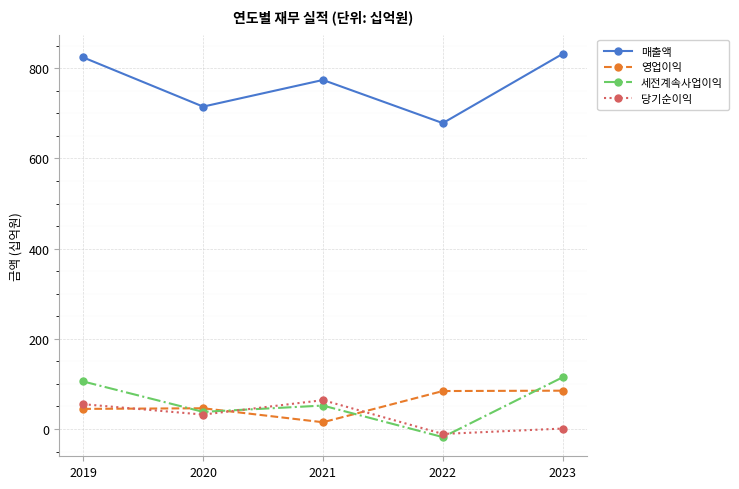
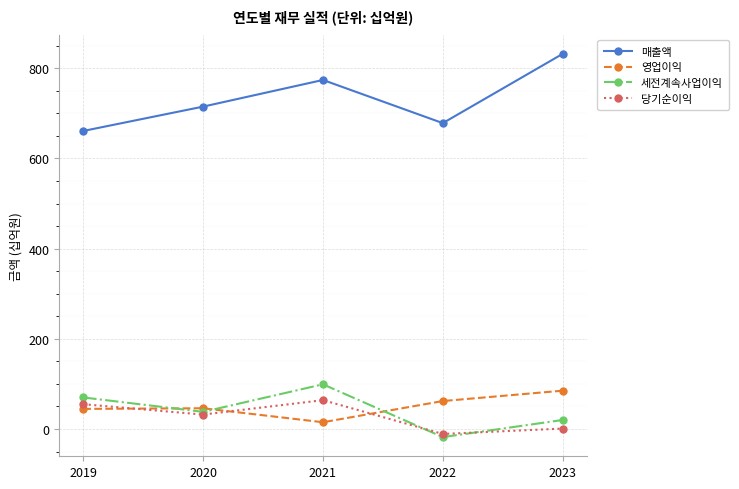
  {
    "매출액": {
-     "2019": 820,
+     "2019": 660,
      "2020": 720,
      "2021": 770,
      "2022": 680,
      "2023": 830
    },
    "영업이익": {
      "2019": 40,
      "2020": 50,
      "2021": 20,
-     "2022": 80,
+     "2022": 60,
      "2023": 90
    },
    "세전계속사업이익": {
-     "2019": 110,
+     "2019": 70,
      "2020": 40,
-     "2021": 50,
+     "2021": 100,
      "2022": -20,
-     "2023": 110
+     "2023": 20
    },
    "당기순이익": {
      "2019": 60,
      "2020": 30,
      "2021": 60,
      "2022": -10,
      "2023": 0
    }
  }
